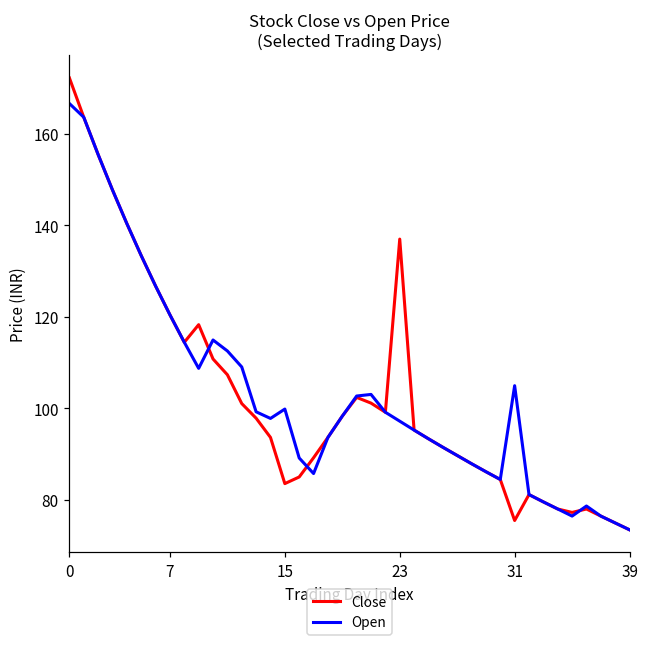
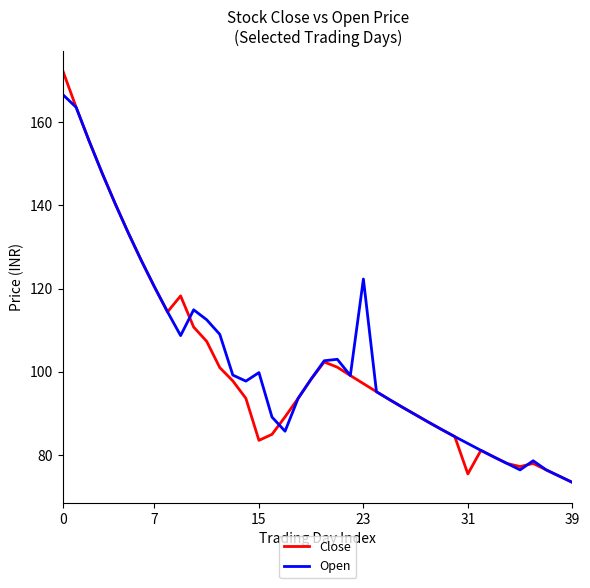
  {
    "Close": {
      "0": 172,
      "15": 84,
-     "23": 137,
+     "23": 97,
      "31": 75
    },
    "Open": {
      "0": 167,
      "15": 100,
-     "23": 97,
-     "31": 105
+     "23": 122,
+     "31": 83
    }
  }
